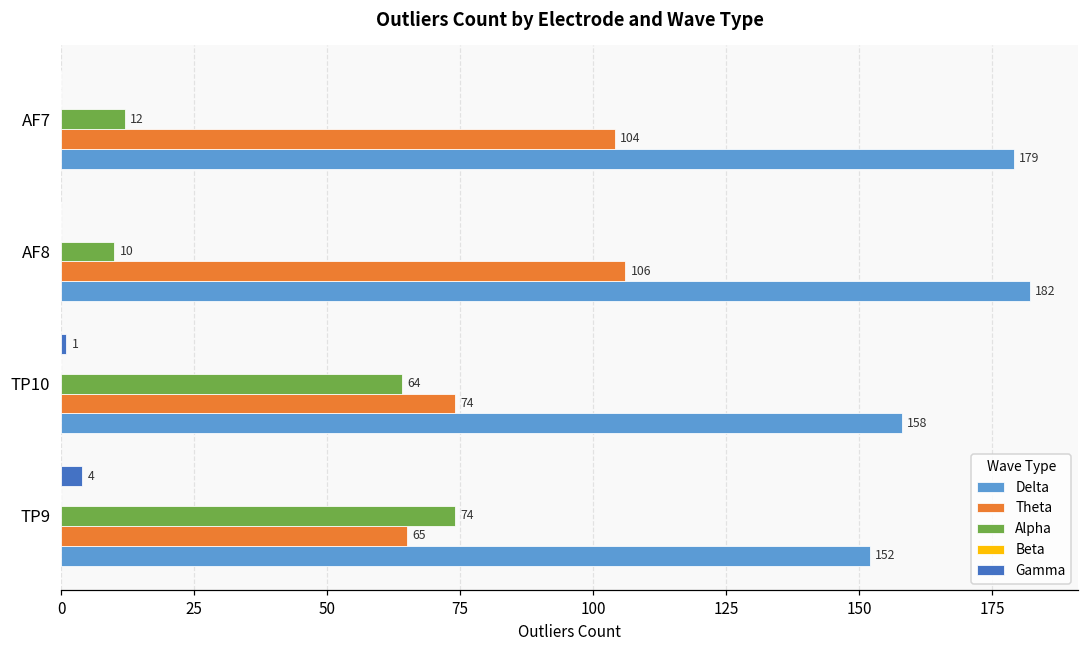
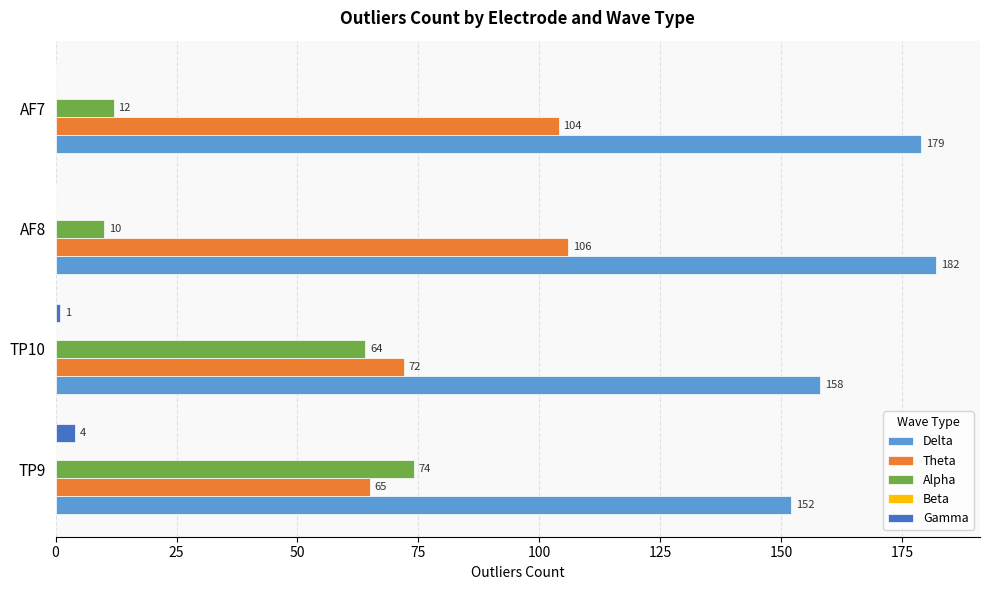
  {
    "Theta": {
      "AF7": 104,
      "AF8": 106,
-     "TP10": 74,
+     "TP10": 72,
      "TP9": 65
    },
    "Alpha": {
      "AF7": 12,
      "AF8": 10,
      "TP10": 64,
      "TP9": 74
    },
    "Beta": {
      "AF7": 0,
      "AF8": 0,
      "TP10": 0,
      "TP9": 0
    }
  }
